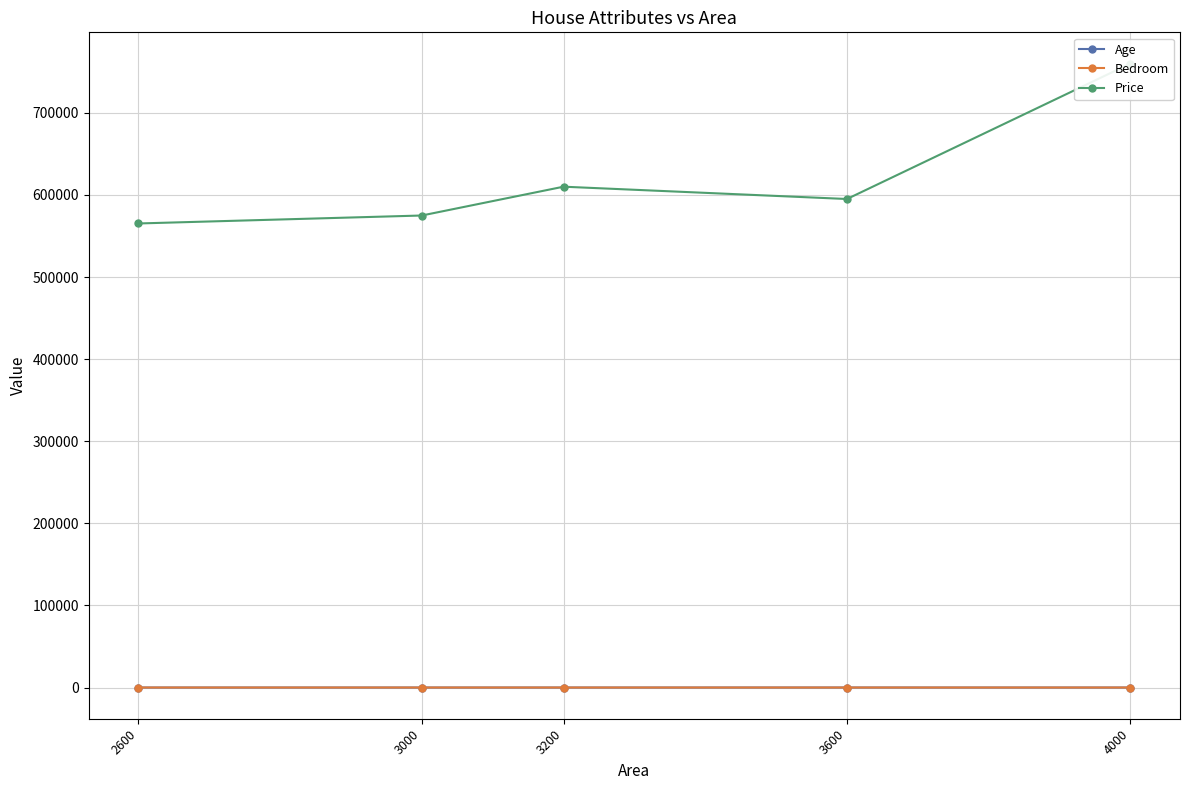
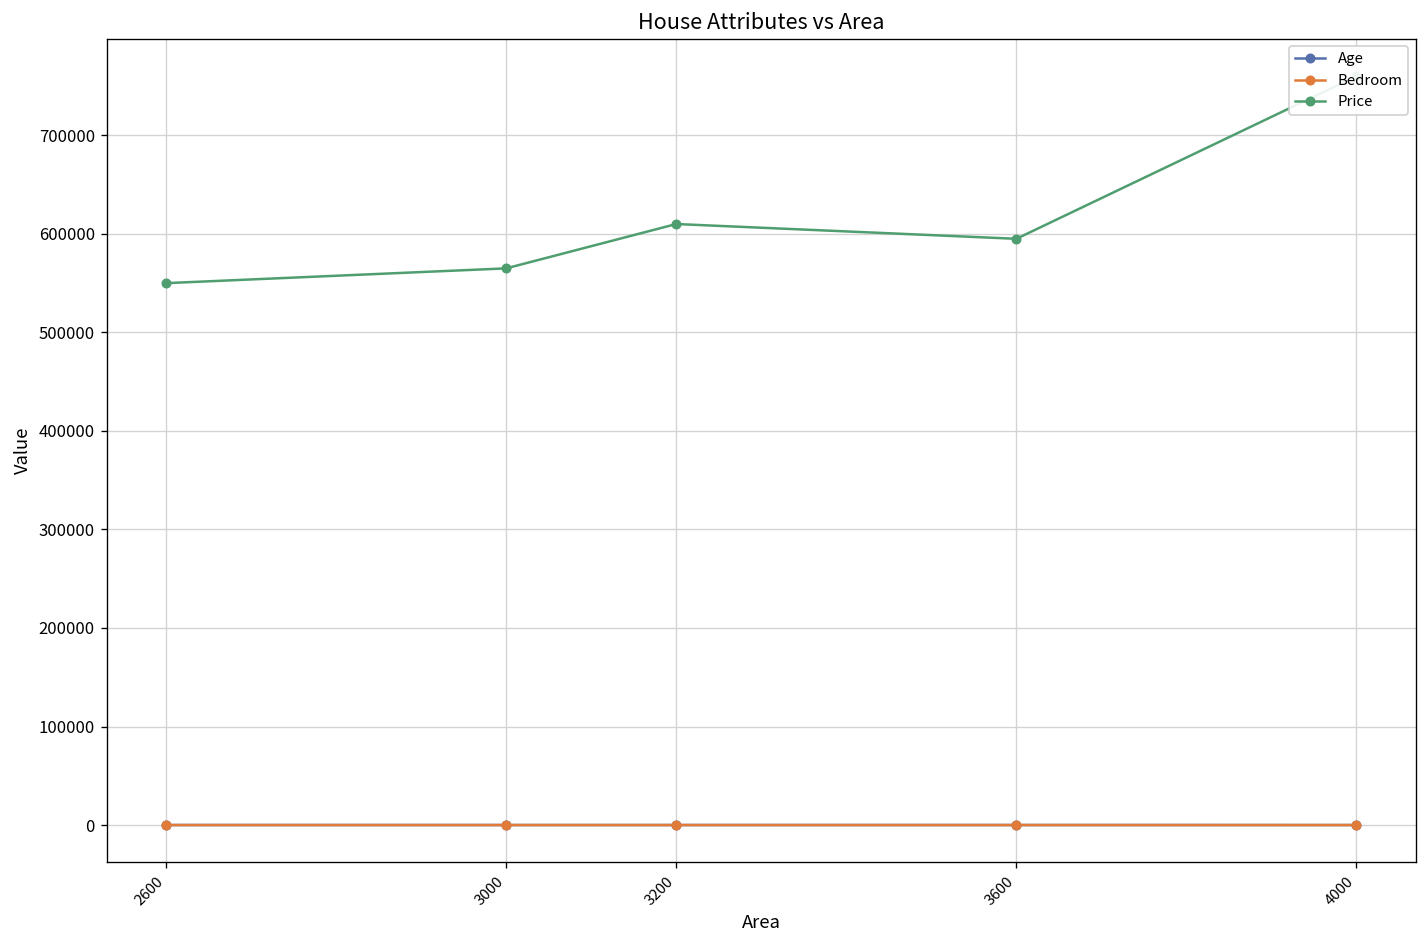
  {
    "Bedroom": {
      "2600": 0,
      "3000": 0,
      "3200": 0,
      "3600": 0,
      "4000": 0
    },
    "Price": {
-     "2600": 570000,
-     "3000": 575000,
+     "2600": 550000,
+     "3000": 565000,
      "3200": 610000,
      "3600": 600000
    }
  }
